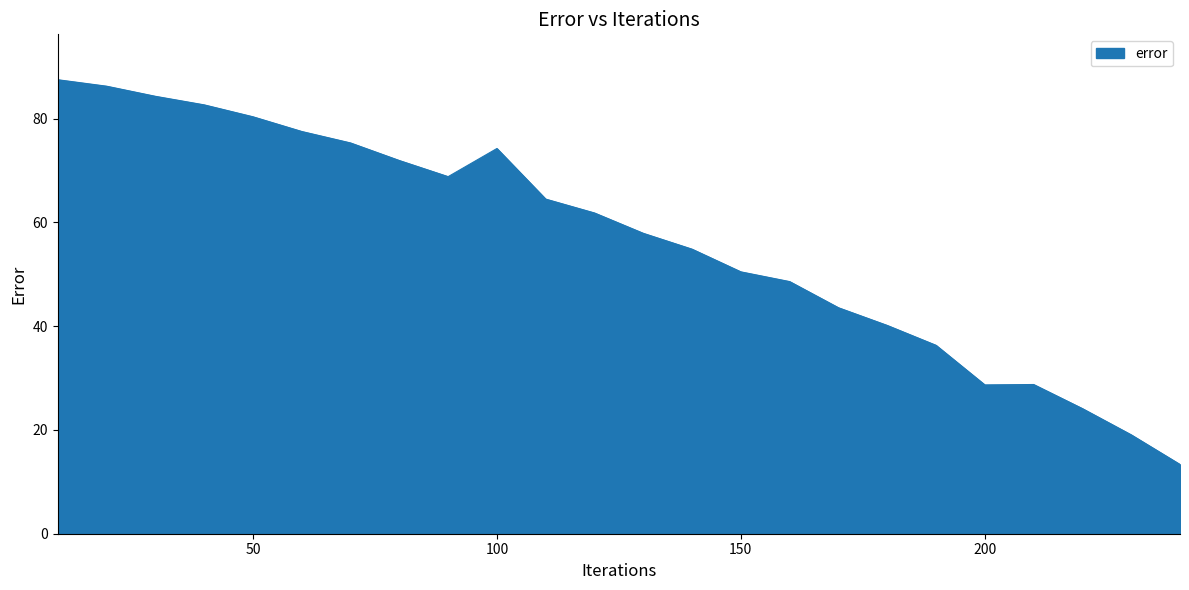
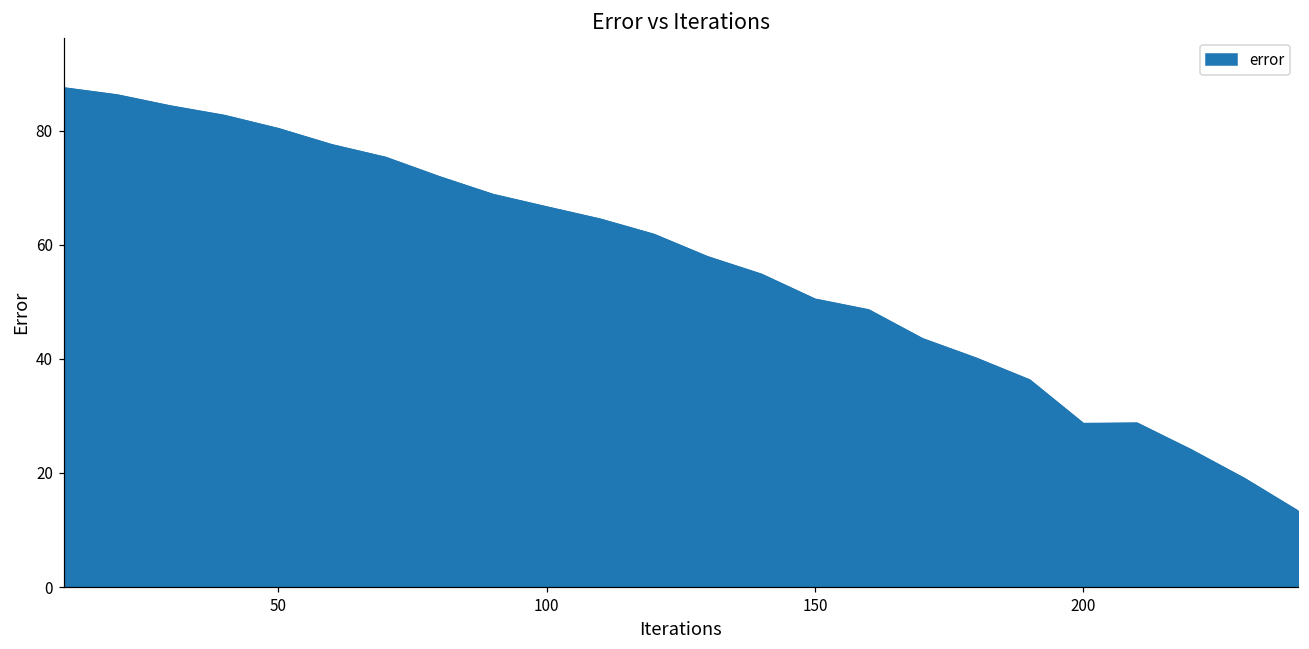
  {
    "50": 80,
-   "100": 74,
+   "100": 67,
    "150": 50,
    "200": 29
  }
